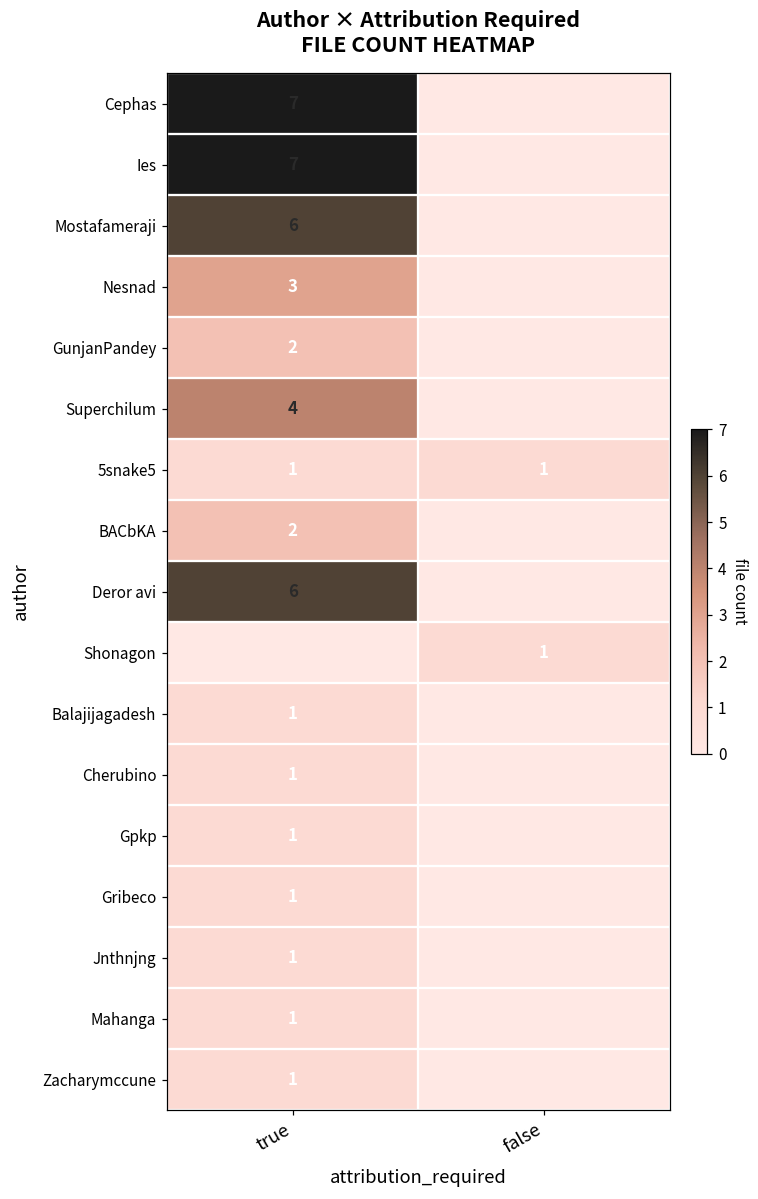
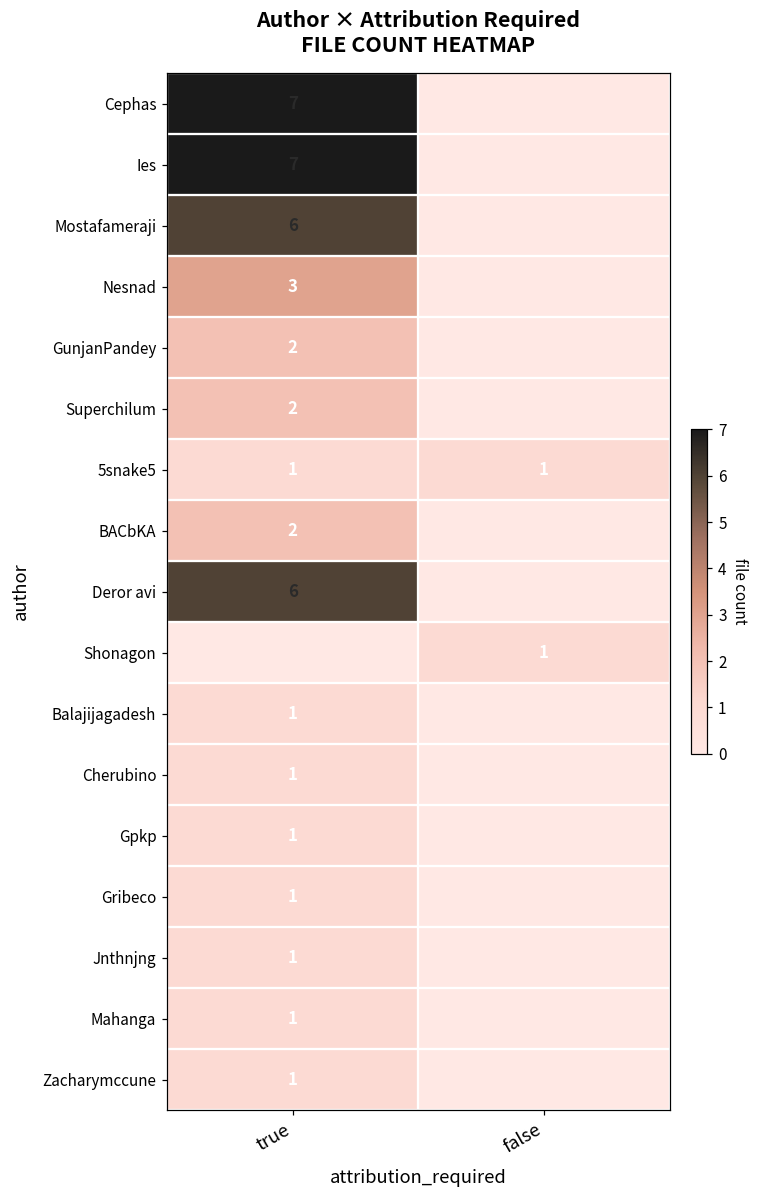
  {
    "Nesnad": {
      "true": 3
    },
    "GunjanPandey": {
      "true": 2
    },
    "Superchilum": {
-     "true": 4
+     "true": 2
    },
    "BACbKA": {
      "true": 2
    }
  }
